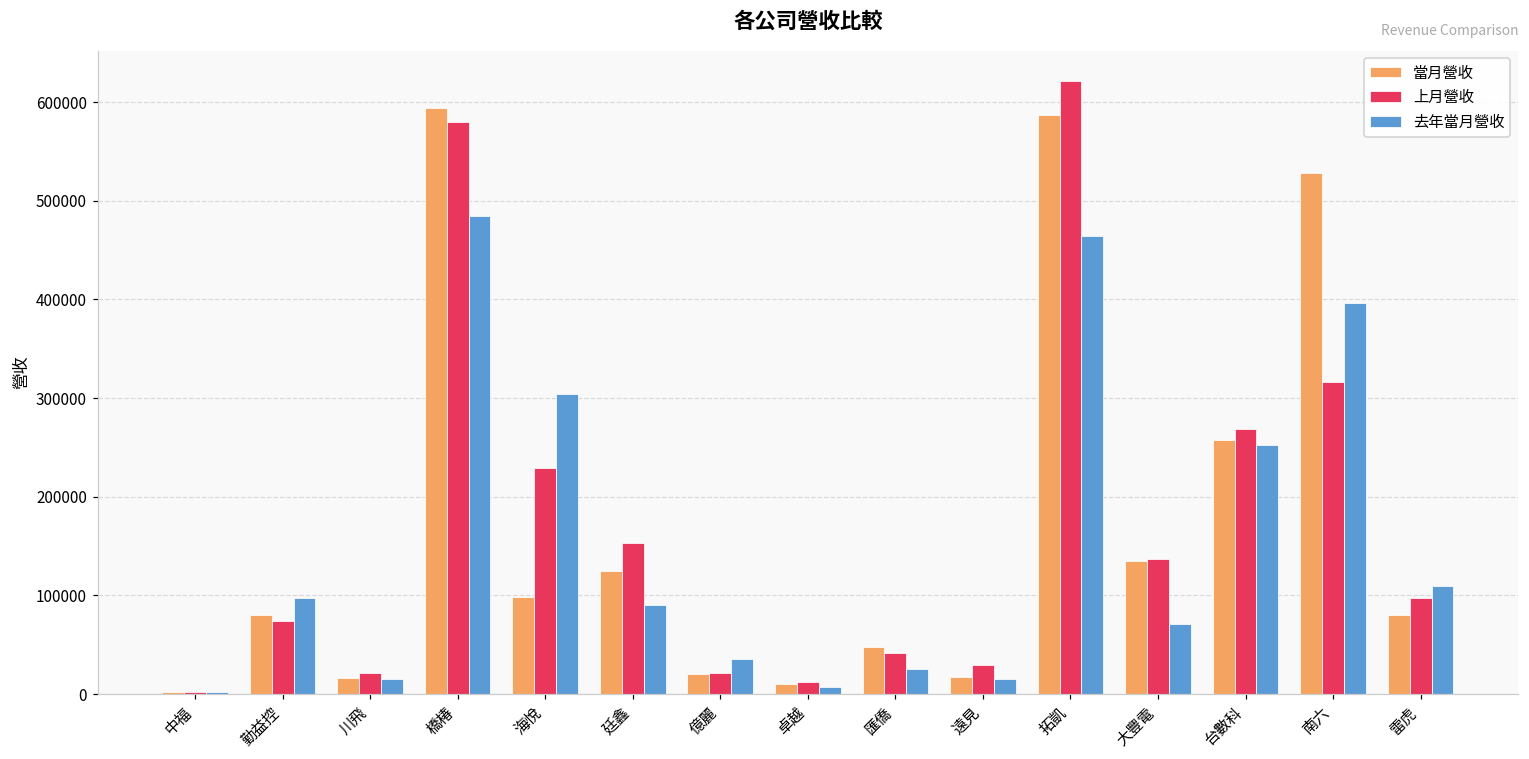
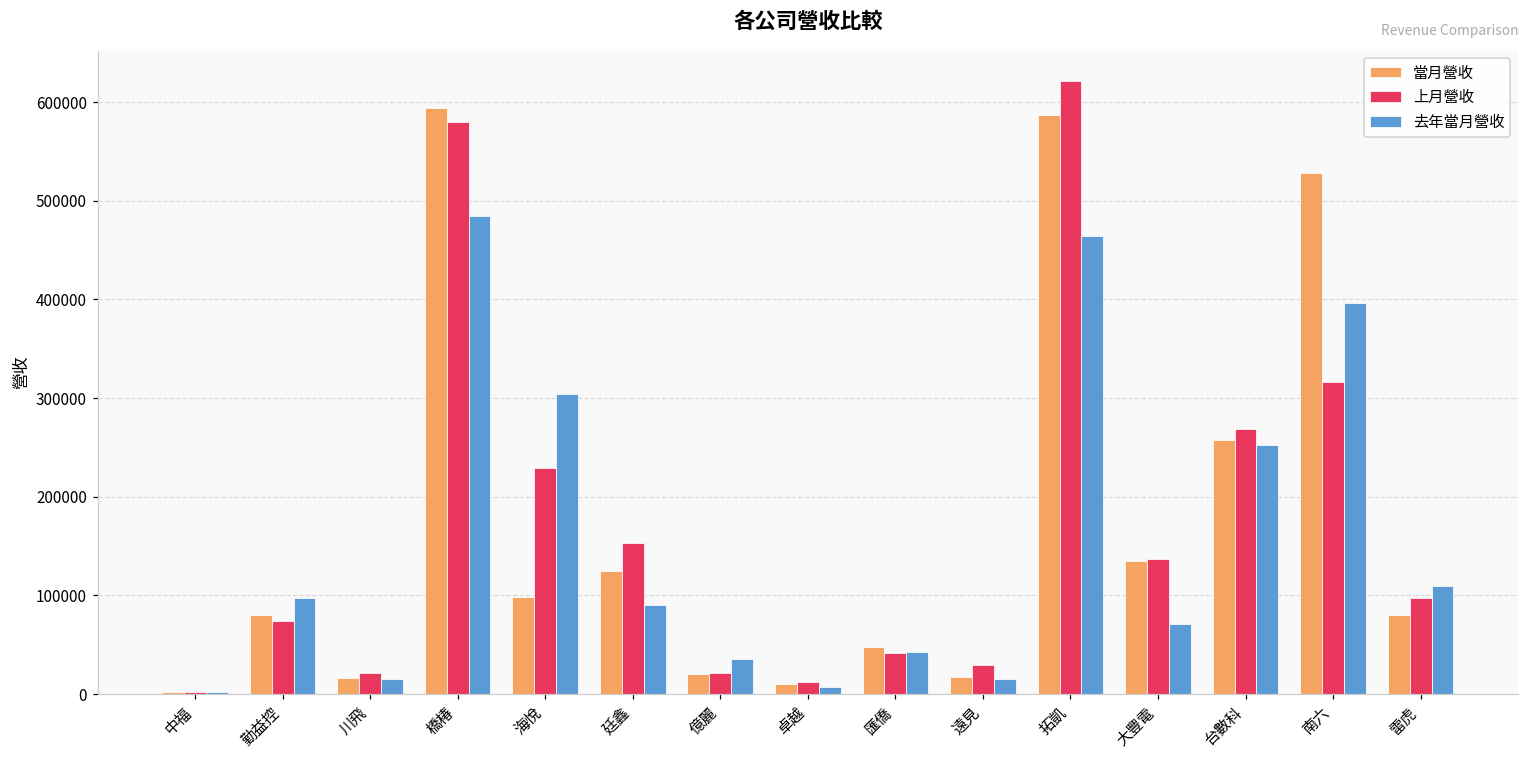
  {
    "當月營收": {
      "勤益控": 80000,
      "川飛": 20000,
      "橋椿": 590000,
      "海悅": 100000,
      "廷鑫": 120000,
      "億麗": 20000,
      "卓越": 10000,
      "匯僑": 50000,
      "遠見": 20000,
      "拓凱": 590000,
      "大豐電": 130000,
      "台數科": 260000,
      "南六": 530000,
      "雷虎": 80000
    },
    "上月營收": {
      "勤益控": 70000,
      "川飛": 20000,
      "橋椿": 580000,
      "海悅": 230000,
      "廷鑫": 150000,
      "億麗": 20000,
      "卓越": 10000,
      "匯僑": 40000,
      "遠見": 30000,
      "拓凱": 620000,
      "大豐電": 140000,
      "台數科": 270000,
      "南六": 320000,
      "雷虎": 100000
    },
    "去年當月營收": {
      "勤益控": 100000,
      "川飛": 20000,
      "橋椿": 480000,
      "海悅": 300000,
      "廷鑫": 90000,
      "億麗": 40000,
      "卓越": 10000,
-     "匯僑": 30000,
+     "匯僑": 40000,
      "遠見": 20000,
      "拓凱": 460000,
      "大豐電": 70000,
      "台數科": 250000,
      "南六": 400000,
      "雷虎": 110000
    }
  }
